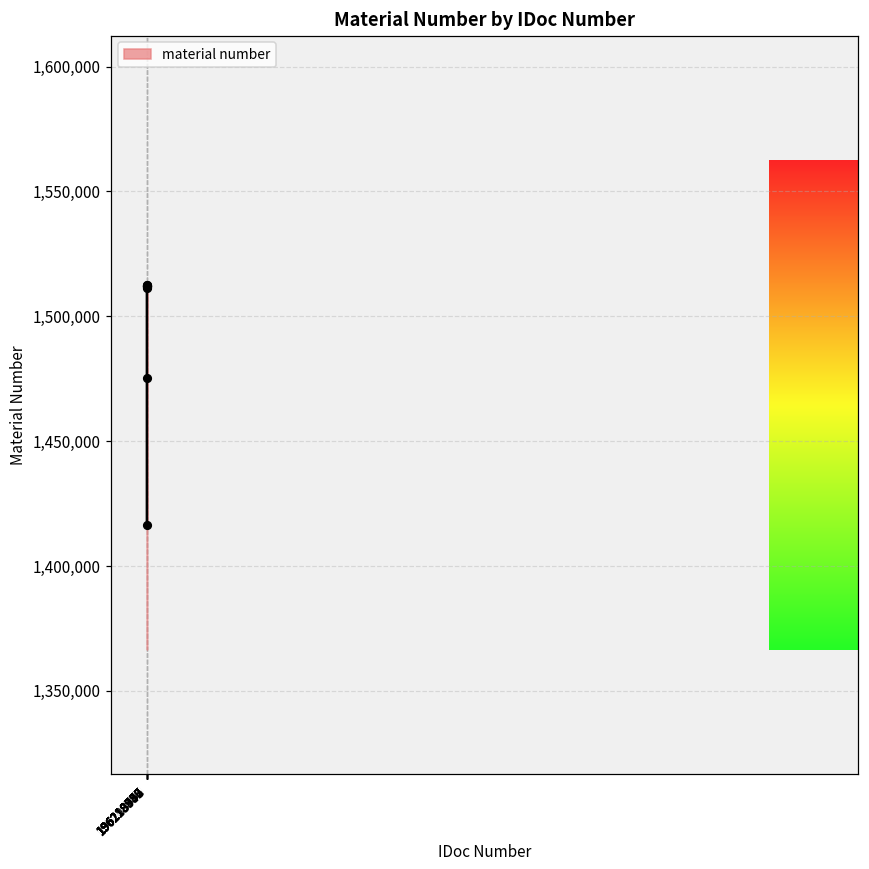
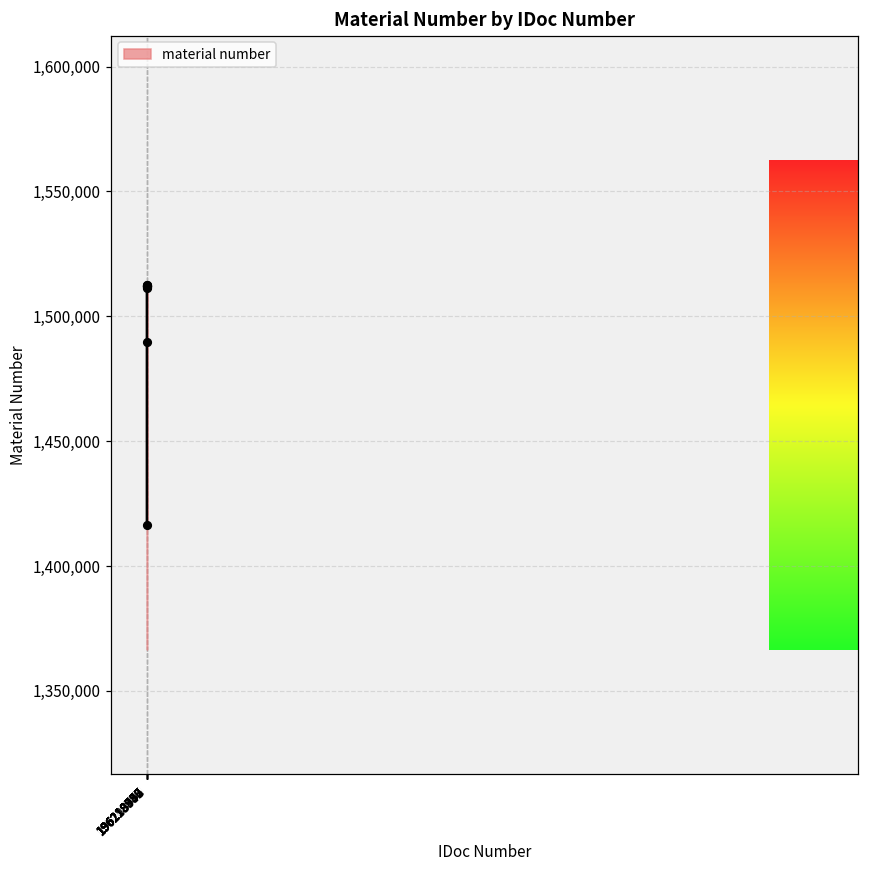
  {
-   "196213772": "1,475,000",
+   "196213772": "1,490,000",
    "196218737": "1,511,000",
    "196218838": "1,512,000",
    "196218842": "1,512,000",
    "196218936": "1,512,000",
    "196218953": "1,512,000",
    "196218967": "1,512,000",
    "196199492": "1,417,000",
    "196218940": "1,512,000",
    "196218986": "1,512,000"
  }
